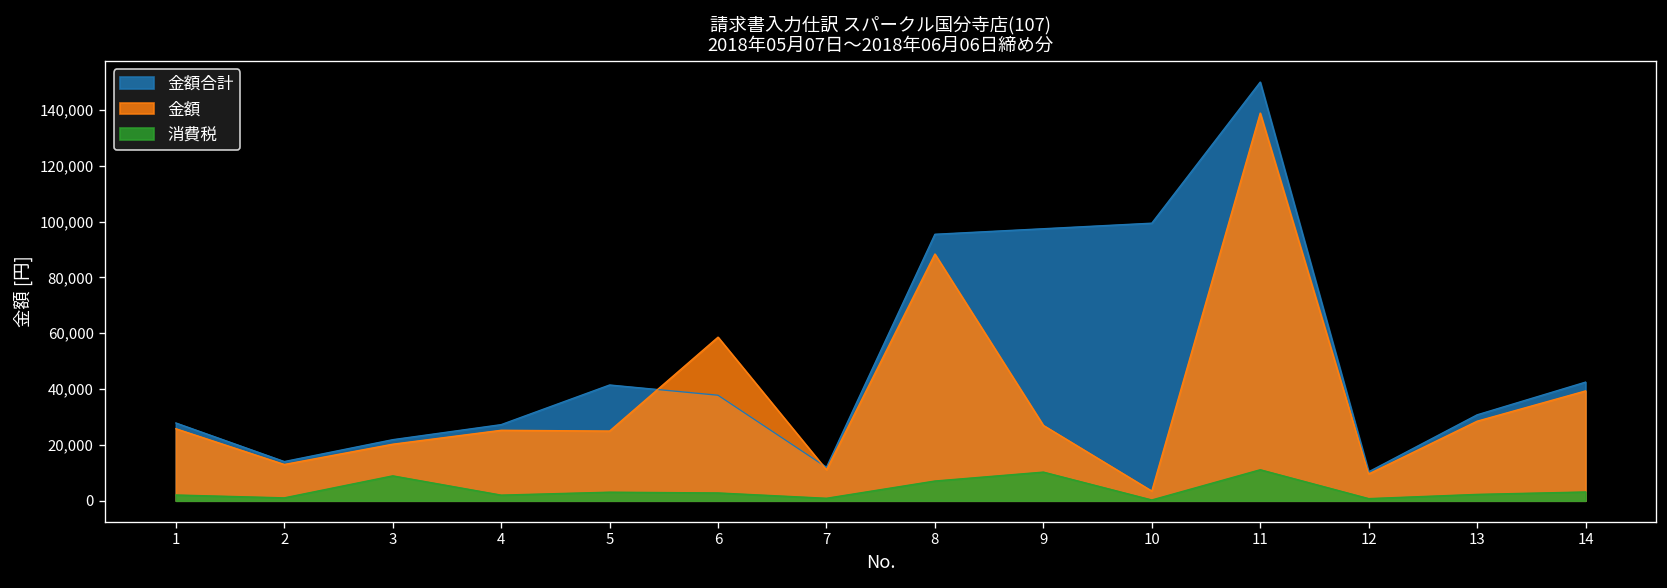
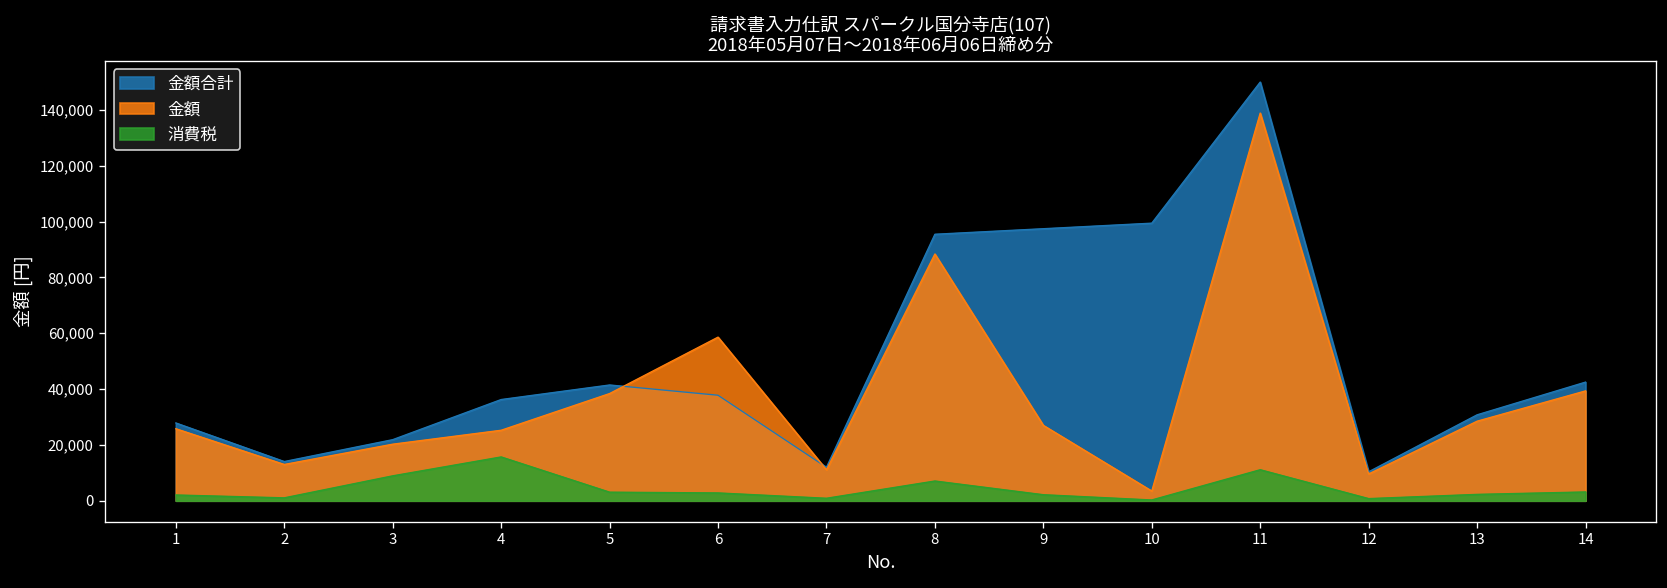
  {
    "金額合計": {
      "1": "28,000",
      "3": "22,000",
-     "4": "27,000",
+     "4": "36,000",
      "5": "41,000",
      "6": "38,000",
      "8": "95,000",
      "9": "97,000",
      "10": "99,000",
      "11": "150,000",
      "13": "31,000",
      "14": "42,000"
    },
    "金額": {
      "1": "26,000",
      "3": "20,000",
      "4": "25,000",
-     "5": "25,000",
+     "5": "38,000",
      "6": "59,000",
      "8": "88,000",
      "9": "27,000",
      "10": "3,000",
      "11": "139,000",
      "13": "29,000",
      "14": "39,000"
    },
    "消費税": {
      "1": "2,000",
      "2": "1,000",
      "3": "9,000",
-     "4": "2,000",
+     "4": "16,000",
      "5": "3,000",
      "6": "3,000",
      "7": "1,000",
      "8": "7,000",
-     "9": "10,000",
+     "9": "2,000",
      "10": "0",
      "11": "11,000",
      "12": "1,000",
      "13": "2,000",
      "14": "3,000"
    }
  }
